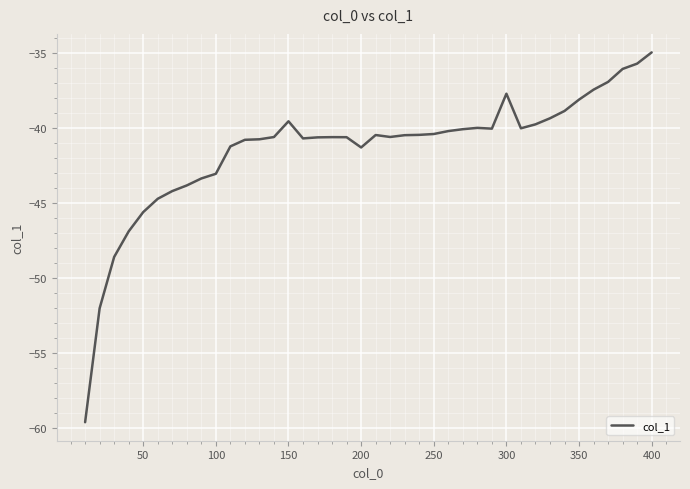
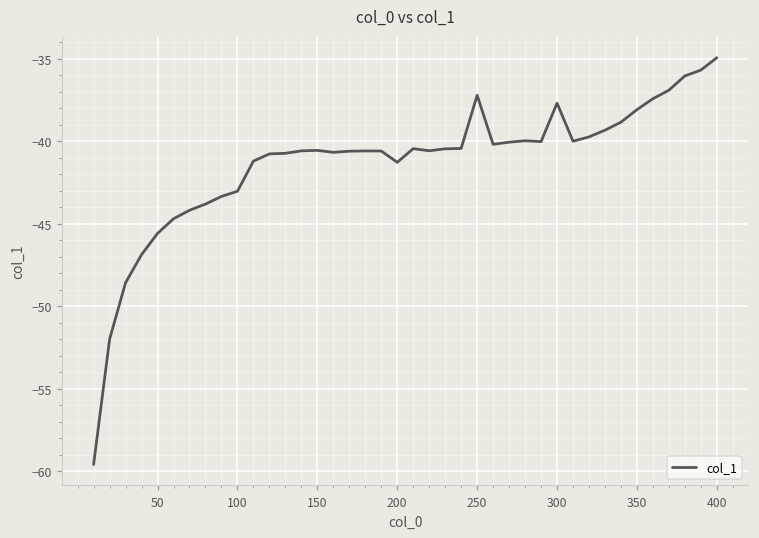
  {
    "50": -45.6,
    "100": -43.0,
-   "150": -39.5,
+   "150": -40.6,
    "200": -41.3,
-   "250": -40.4,
+   "250": -37.2,
    "300": -37.7,
    "350": -38.1,
    "400": -34.9
  }
